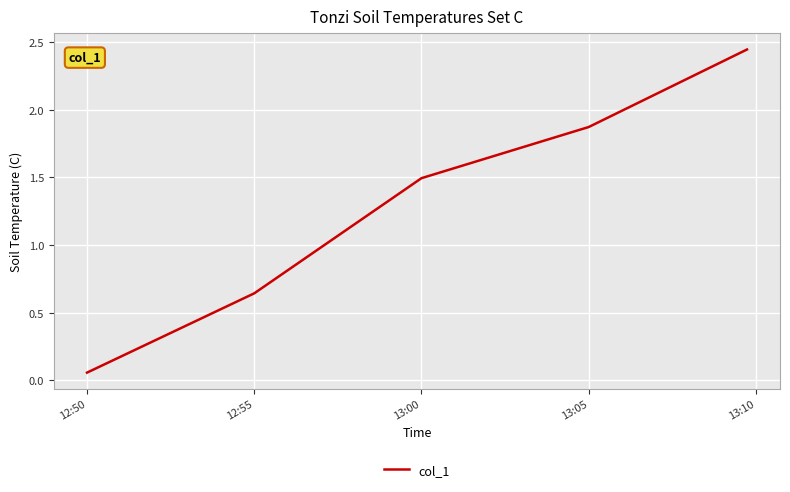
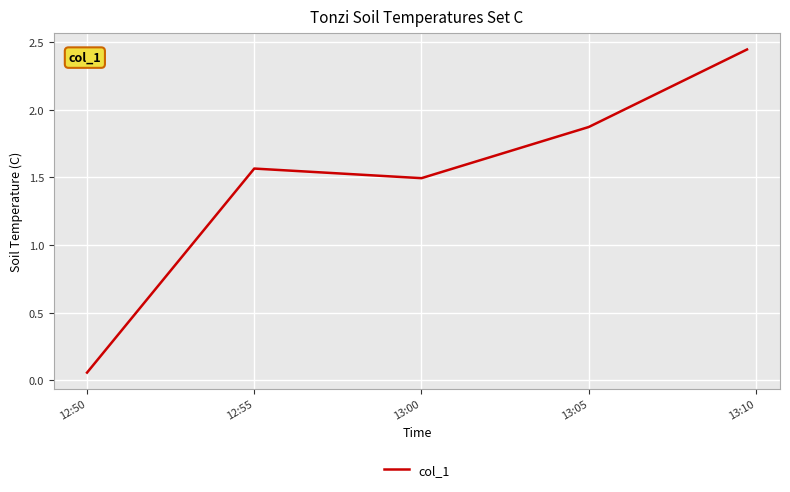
  {
    "12:50": 0.06,
-   "12:55": 0.64,
+   "12:55": 1.57,
    "13:00": 1.50,
    "13:05": 1.87
  }
